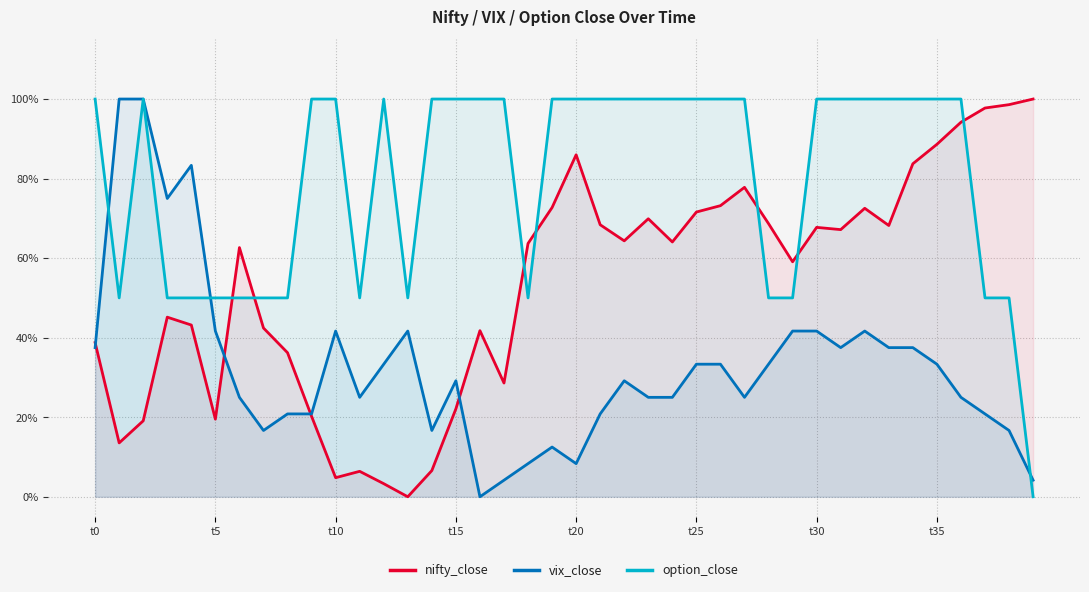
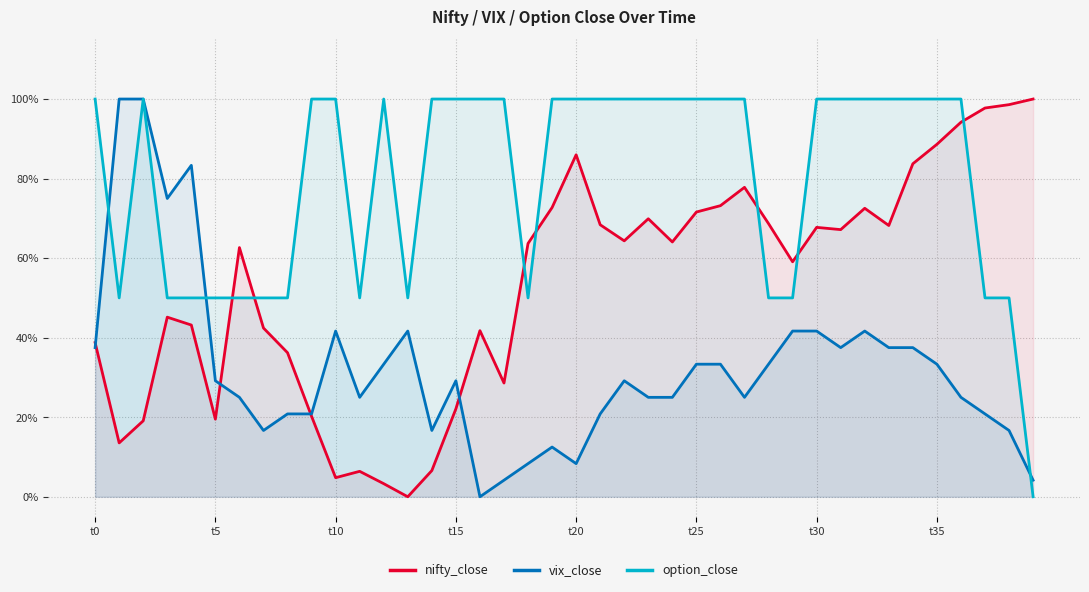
  {
    "nifty_close": {
      "t0": "39%",
      "t5": "20%",
      "t10": "5%",
      "t15": "22%",
      "t20": "86%",
      "t25": "72%",
      "t30": "68%",
      "t35": "89%"
    },
    "vix_close": {
      "t0": "37%",
-     "t5": "42%",
+     "t5": "29%",
      "t10": "42%",
      "t15": "29%",
      "t20": "8%",
      "t25": "33%",
      "t30": "42%",
      "t35": "33%"
    },
    "option_close": {
      "t0": "100%",
      "t5": "50%",
      "t10": "100%",
      "t15": "100%",
      "t20": "100%",
      "t25": "100%",
      "t30": "100%",
      "t35": "100%"
    }
  }
